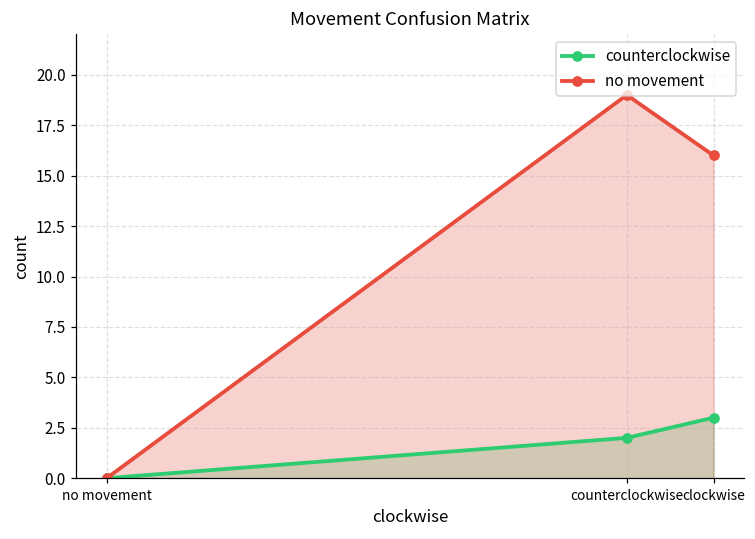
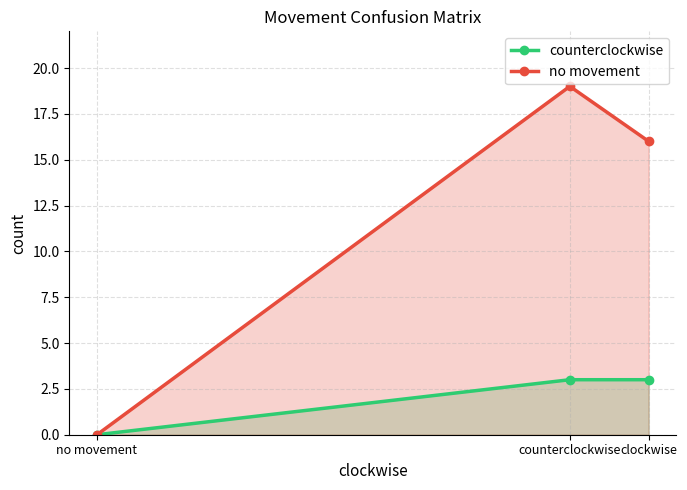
  {
    "counterclockwise": {
-     "counterclockwise": 2,
+     "counterclockwise": 3,
      "clockwise": 3
    },
    "no movement": {
      "counterclockwise": 19,
      "clockwise": 16
    }
  }
